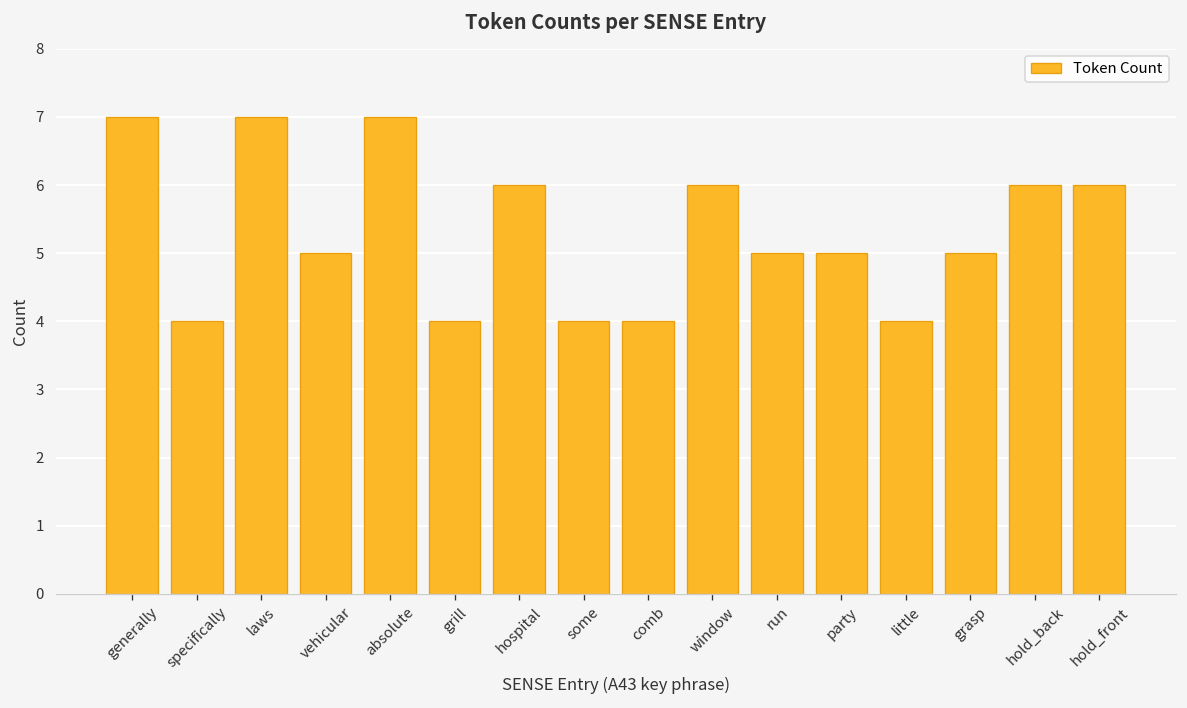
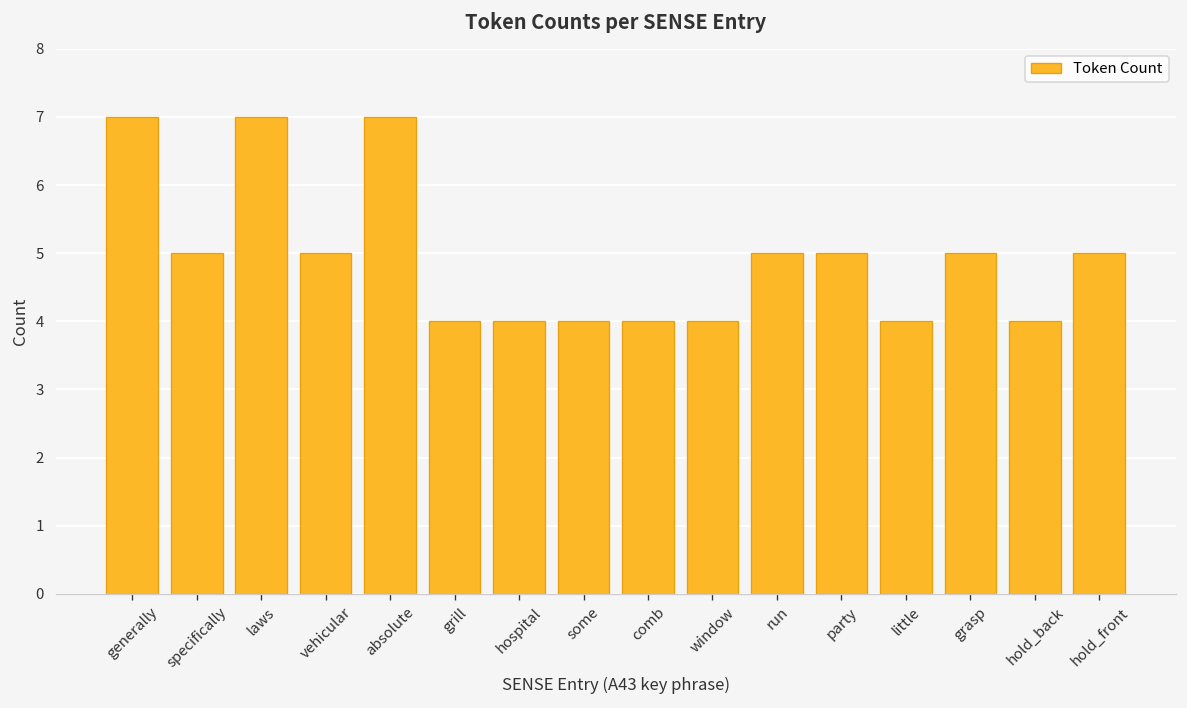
  {
    "generally": 7,
-   "specifically": 4,
+   "specifically": 5,
    "laws": 7,
    "vehicular": 5,
    "absolute": 7,
    "grill": 4,
-   "hospital": 6,
+   "hospital": 4,
    "some": 4,
    "comb": 4,
-   "window": 6,
+   "window": 4,
    "run": 5,
    "party": 5,
    "little": 4,
    "grasp": 5,
-   "hold_back": 6,
-   "hold_front": 6
+   "hold_back": 4,
+   "hold_front": 5
  }
